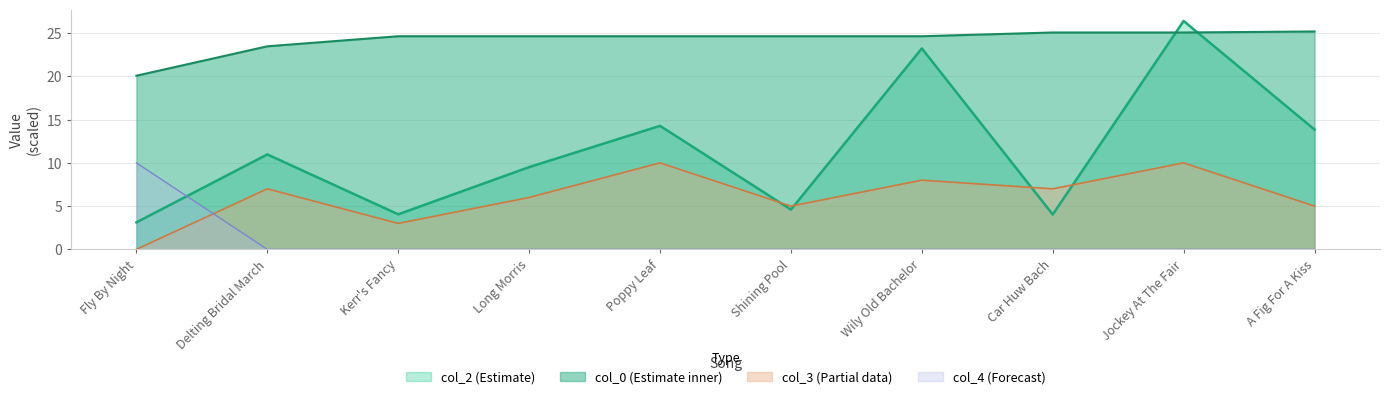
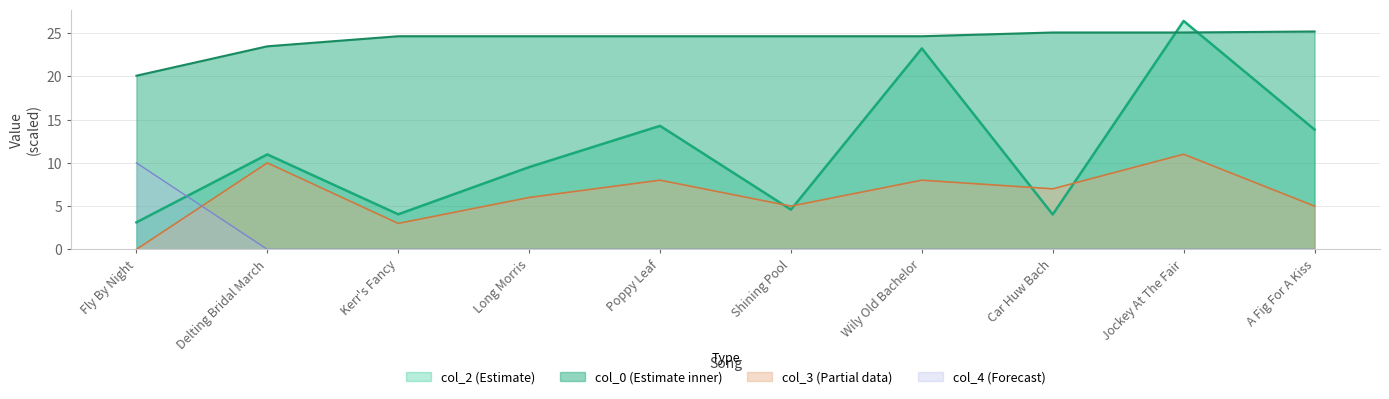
  {
    "col_3 (Partial data)": {
      "Fly By Night": 0,
-     "Delting Bridal March": 7,
+     "Delting Bridal March": 10,
      "Kerr's Fancy": 3,
      "Long Morris": 6,
-     "Poppy Leaf": 10,
+     "Poppy Leaf": 8,
      "Shining Pool": 5,
      "Wily Old Bachelor": 8,
      "Car Huw Bach": 7,
-     "Jockey At The Fair": 10,
+     "Jockey At The Fair": 11,
      "A Fig For A Kiss": 5
    },
    "col_4 (Forecast)": {
      "Fly By Night": 10,
      "Delting Bridal March": 0,
      "Kerr's Fancy": 0,
      "Long Morris": 0,
      "Poppy Leaf": 0,
      "Shining Pool": 0,
      "Wily Old Bachelor": 0,
      "Car Huw Bach": 0,
      "Jockey At The Fair": 0,
      "A Fig For A Kiss": 0
    }
  }
